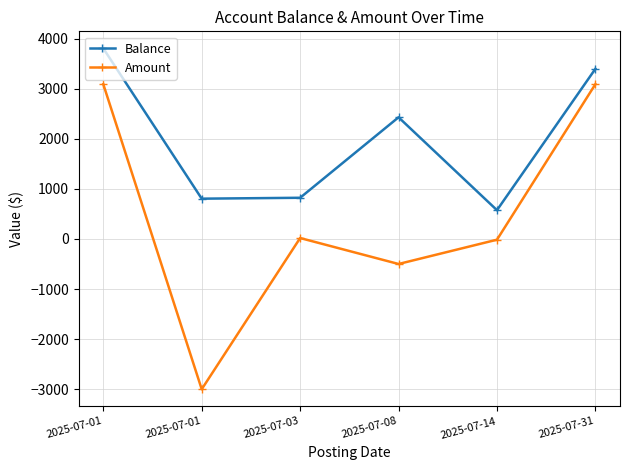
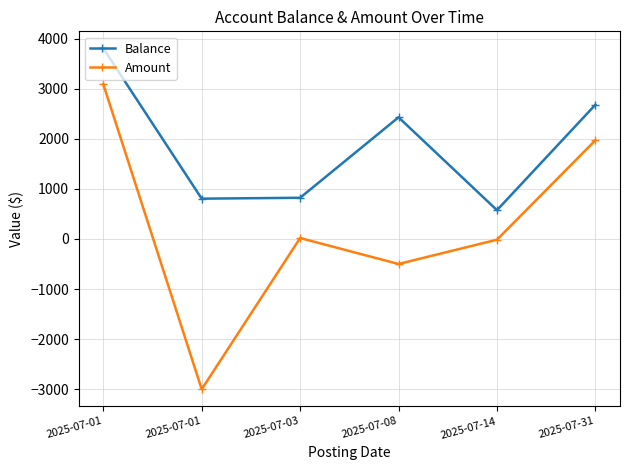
  {
    "Balance": {
      "2025-07-03": 800,
      "2025-07-08": 2400,
      "2025-07-14": 600,
-     "2025-07-31": 3400
+     "2025-07-31": 2700
    },
    "Amount": {
      "2025-07-03": 0,
      "2025-07-08": -500,
      "2025-07-14": 0,
-     "2025-07-31": 3100
+     "2025-07-31": 2000
    }
  }
